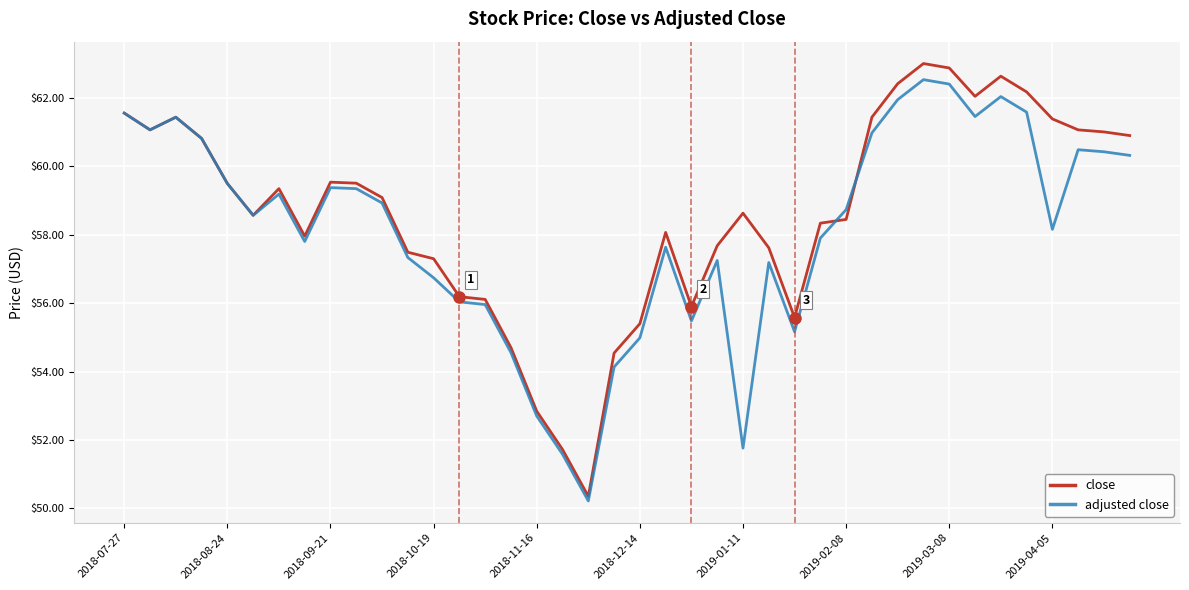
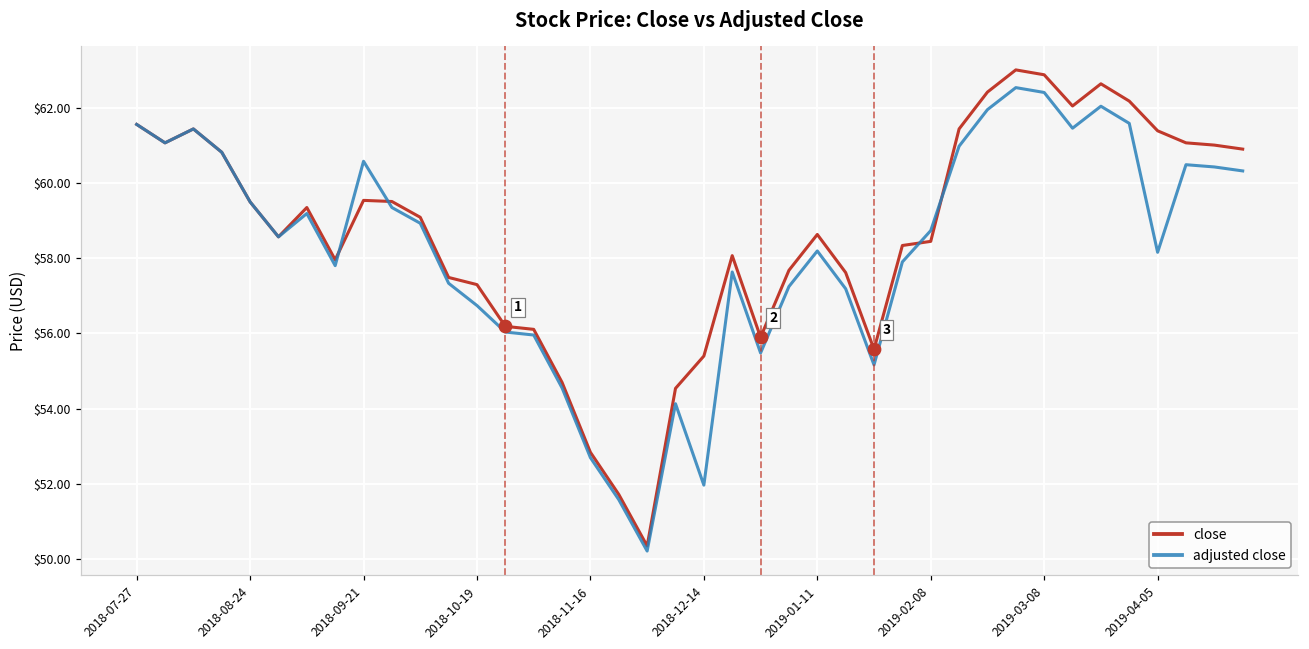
  {
    "adjusted close": {
-     "2018-09-21": "$59.4",
+     "2018-09-21": "$60.6",
      "2018-10-19": "$56.7",
      "2018-11-16": "$52.7",
-     "2018-12-14": "$55.0",
-     "2019-01-11": "$51.8",
+     "2018-12-14": "$52.0",
+     "2019-01-11": "$58.2",
      "2019-02-08": "$58.7",
      "2019-03-08": "$62.4",
      "2019-04-05": "$58.2"
    }
  }
